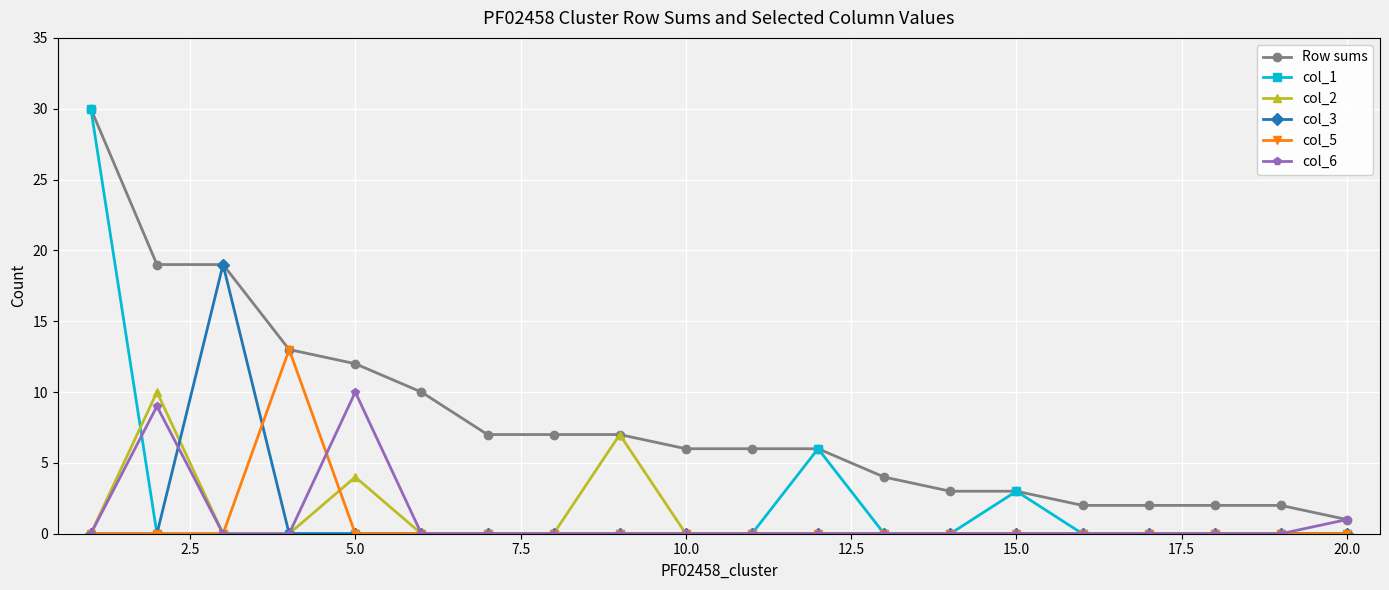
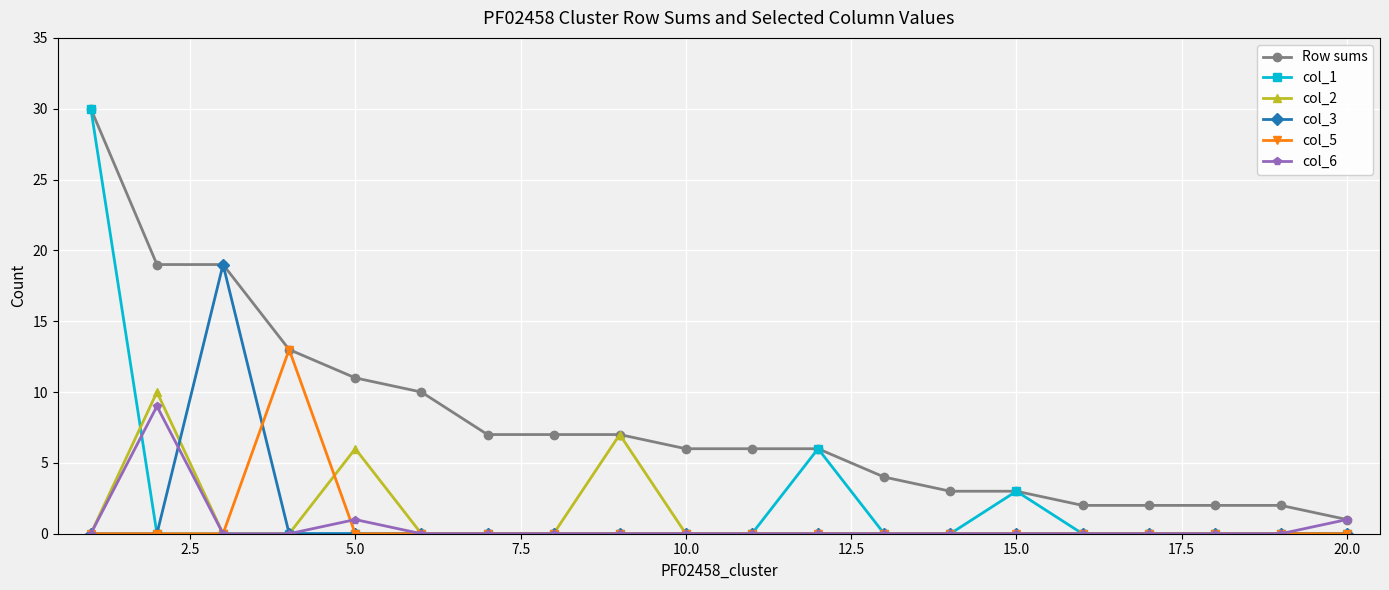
  {
    "Row sums": {
-     "5.0": 12,
+     "5.0": 11,
      "10.0": 6
    },
    "col_2": {
-     "5.0": 4
+     "5.0": 6
    },
    "col_6": {
-     "5.0": 10
+     "5.0": 1
    }
  }
